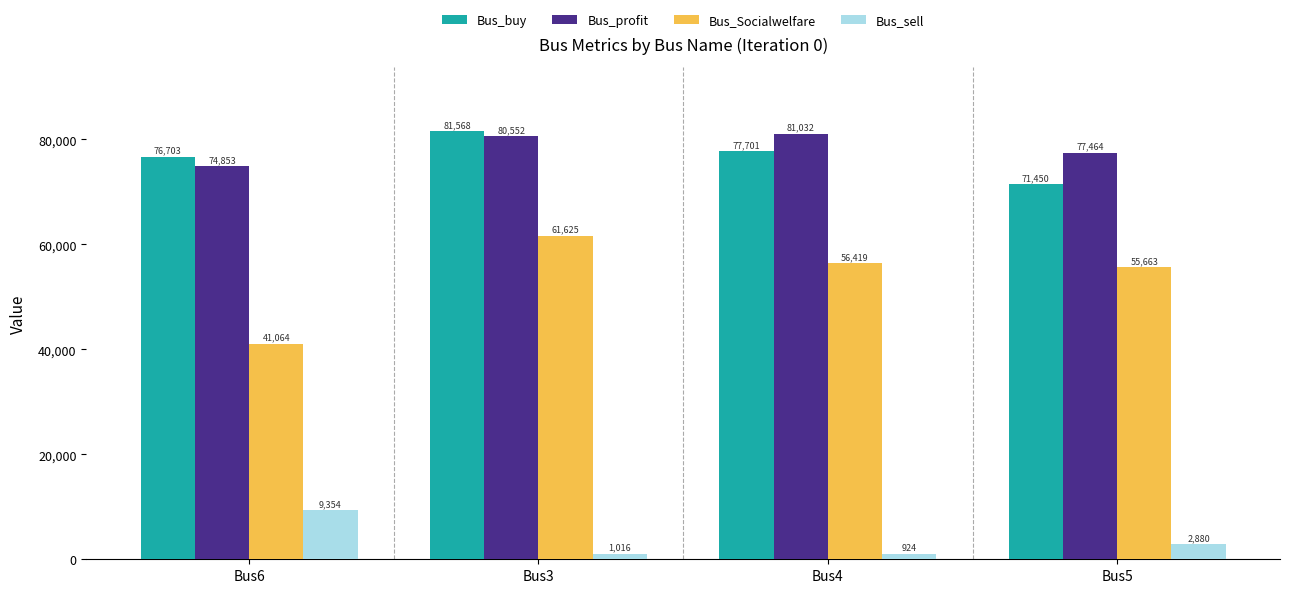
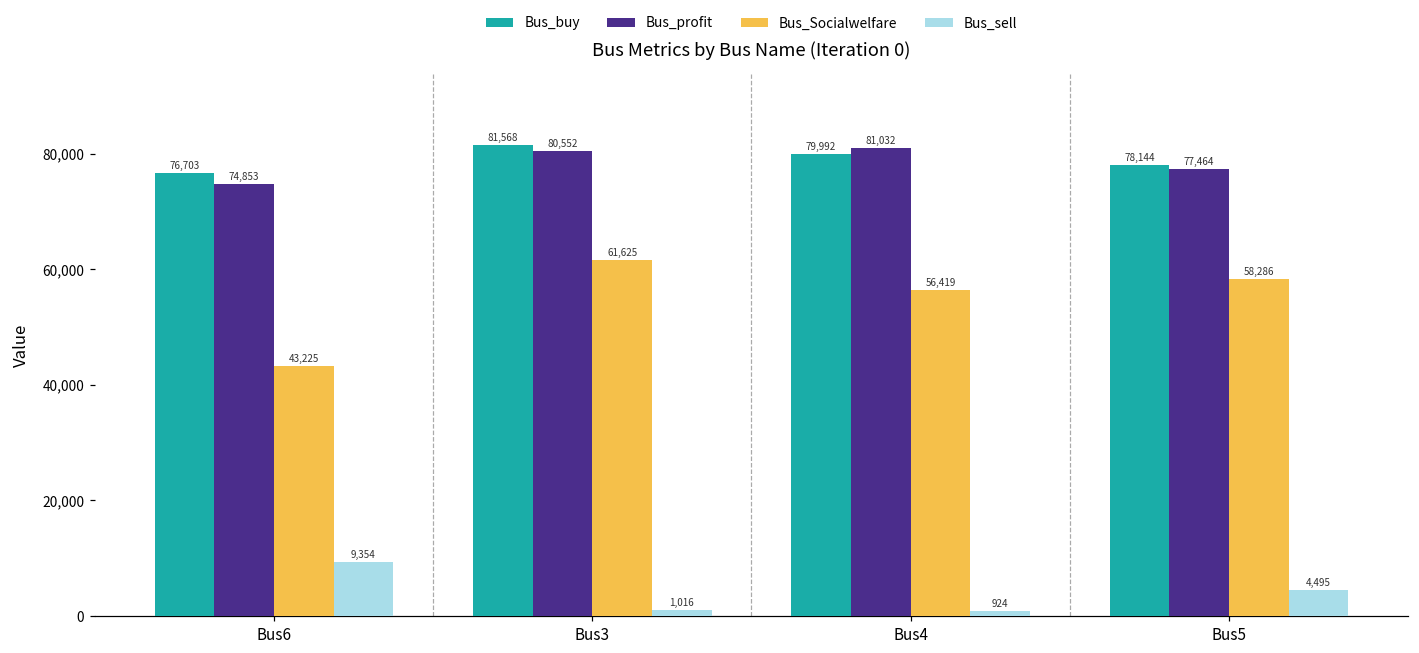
  {
    "Bus_buy": {
      "Bus6": "76,703",
      "Bus3": "81,568",
-     "Bus4": "77,701",
-     "Bus5": "71,450"
+     "Bus4": "79,992",
+     "Bus5": "78,144"
    },
    "Bus_profit": {
      "Bus6": "74,853",
      "Bus3": "80,552",
      "Bus4": "81,032",
      "Bus5": "77,464"
    },
    "Bus_Socialwelfare": {
-     "Bus6": "41,064",
+     "Bus6": "43,225",
      "Bus3": "61,625",
      "Bus4": "56,419",
-     "Bus5": "55,663"
+     "Bus5": "58,286"
    },
    "Bus_sell": {
      "Bus6": "9,354",
      "Bus3": "1,016",
      "Bus4": "924",
-     "Bus5": "2,880"
+     "Bus5": "4,495"
    }
  }
